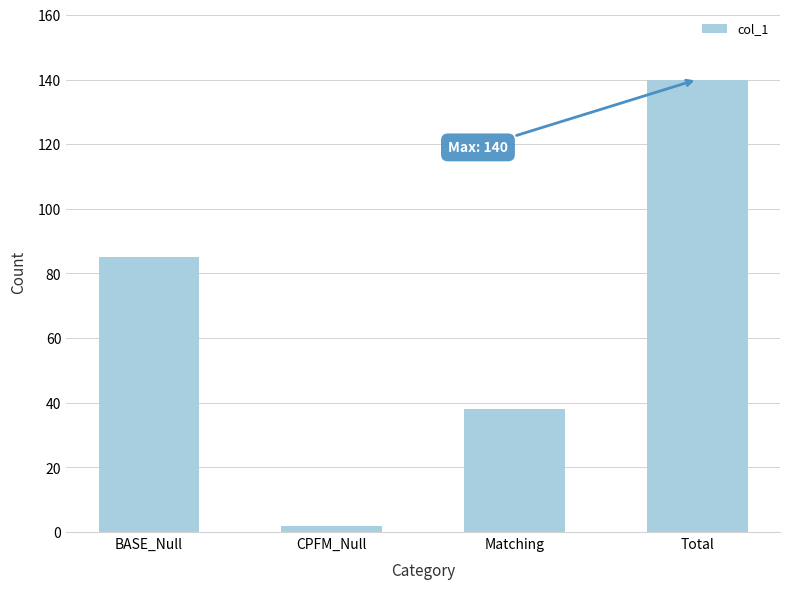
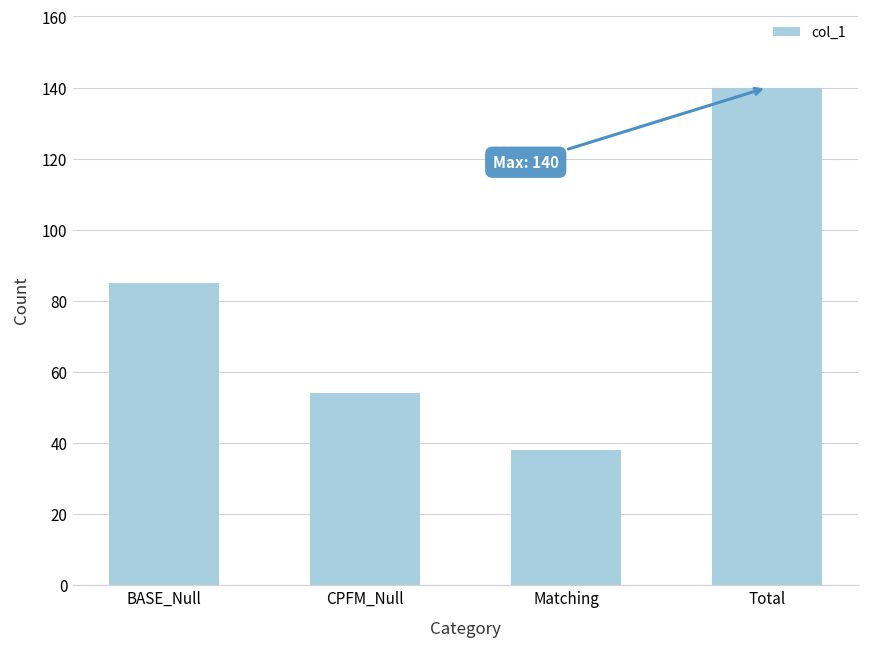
  {
    "BASE_Null": 85,
-   "CPFM_Null": 2,
+   "CPFM_Null": 54,
    "Matching": 38,
    "Total": 140
  }
